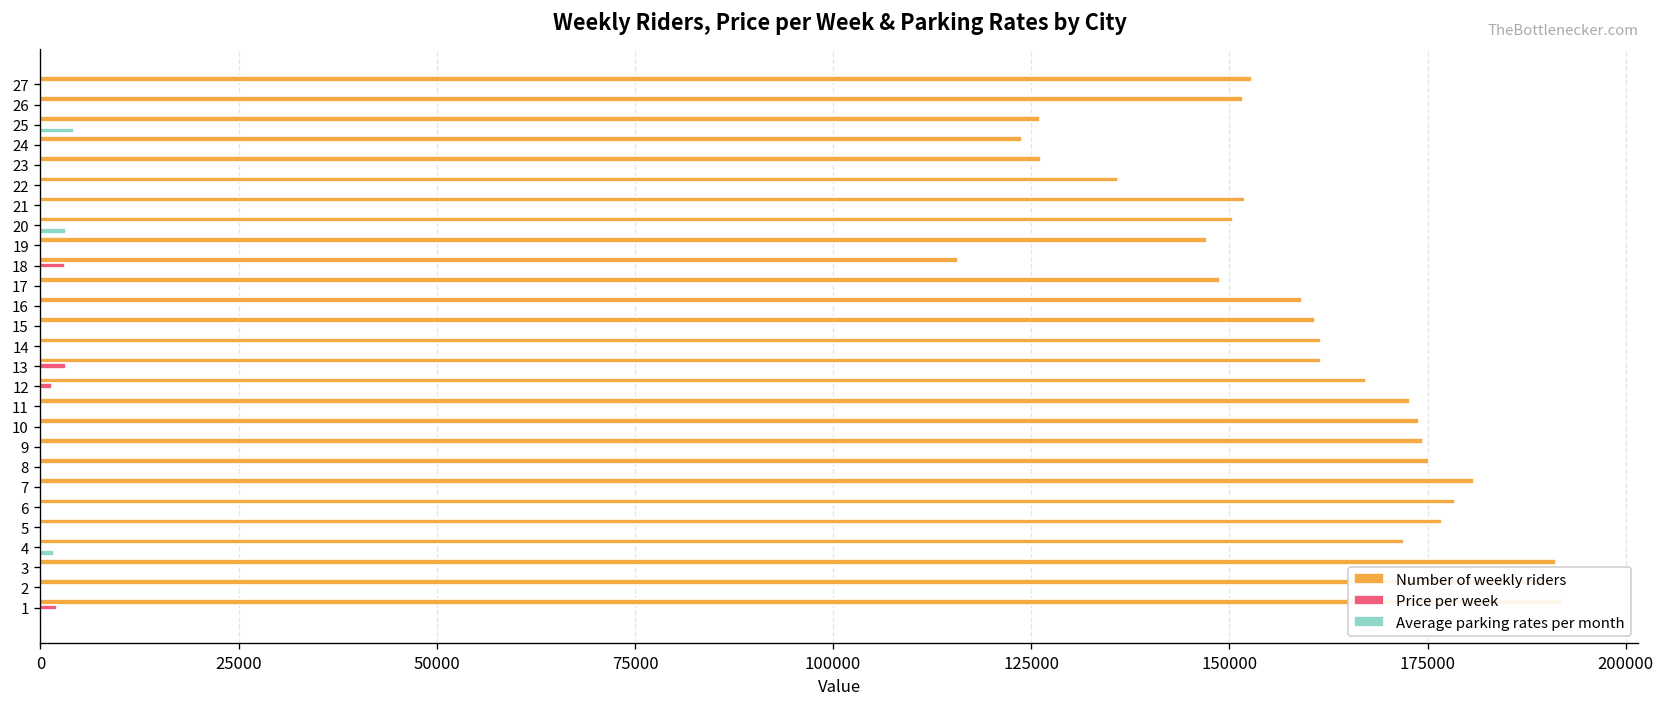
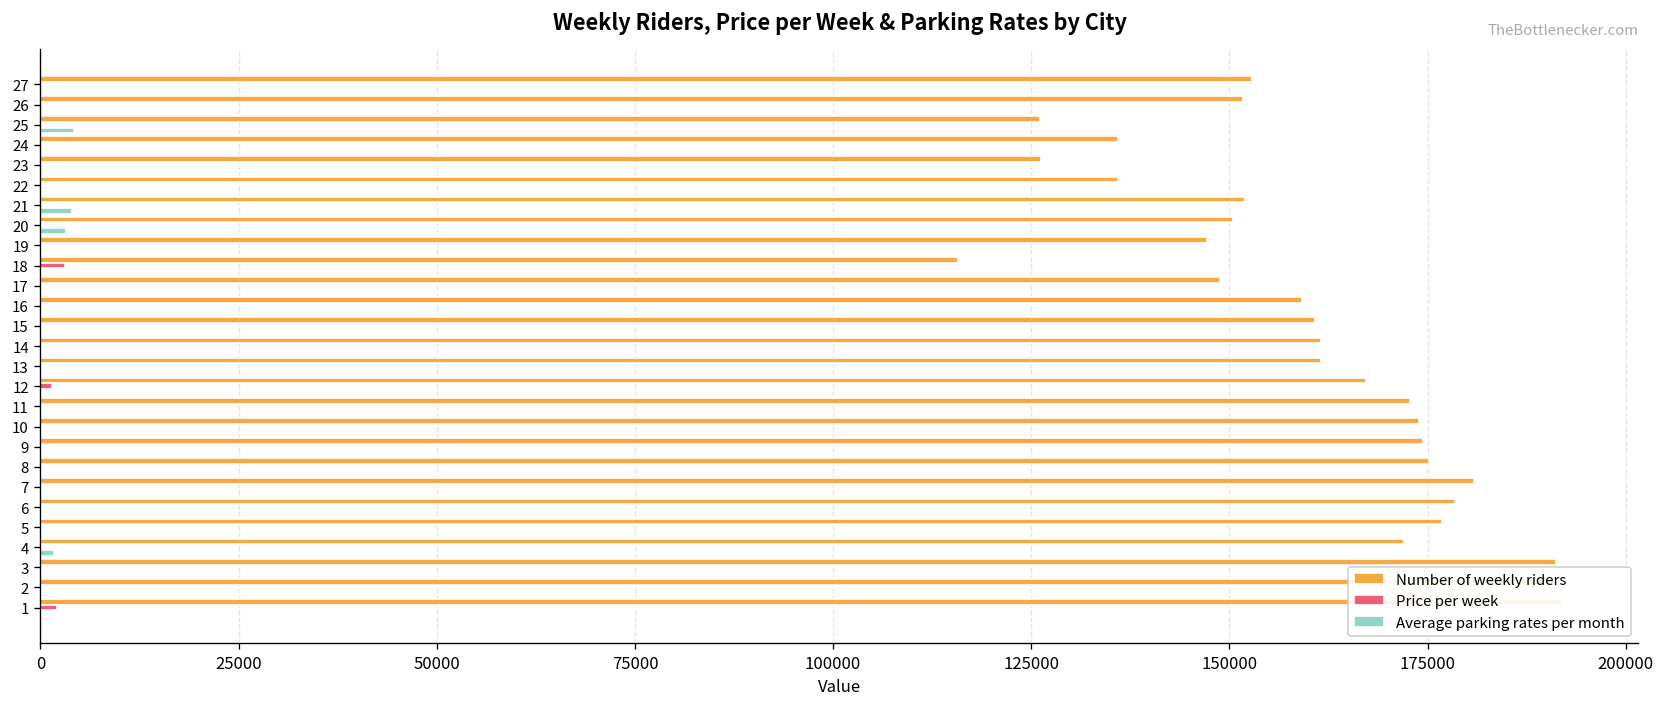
  {
    "Number of weekly riders": {
      "27": 153000,
      "26": 152000,
      "25": 126000,
-     "24": 124000,
+     "24": 136000,
      "23": 126000,
      "22": 136000,
      "21": 152000,
      "20": 150000,
      "19": 147000,
      "18": 116000,
      "17": 149000,
      "16": 159000,
      "15": 161000,
      "14": 162000,
      "13": 162000,
      "12": 167000,
      "11": 173000,
      "10": 174000,
      "9": 174000,
      "8": 175000,
      "7": 181000,
      "6": 178000,
      "5": 177000,
      "4": 172000
    },
    "Price per week": {
      "18": 3000,
-     "13": 3000,
+     "13": 0,
      "12": 1000,
      "1": 2000
    },
    "Average parking rates per month": {
      "25": 4000,
-     "21": 0,
+     "21": 4000,
      "20": 3000,
      "4": 2000
    }
  }
